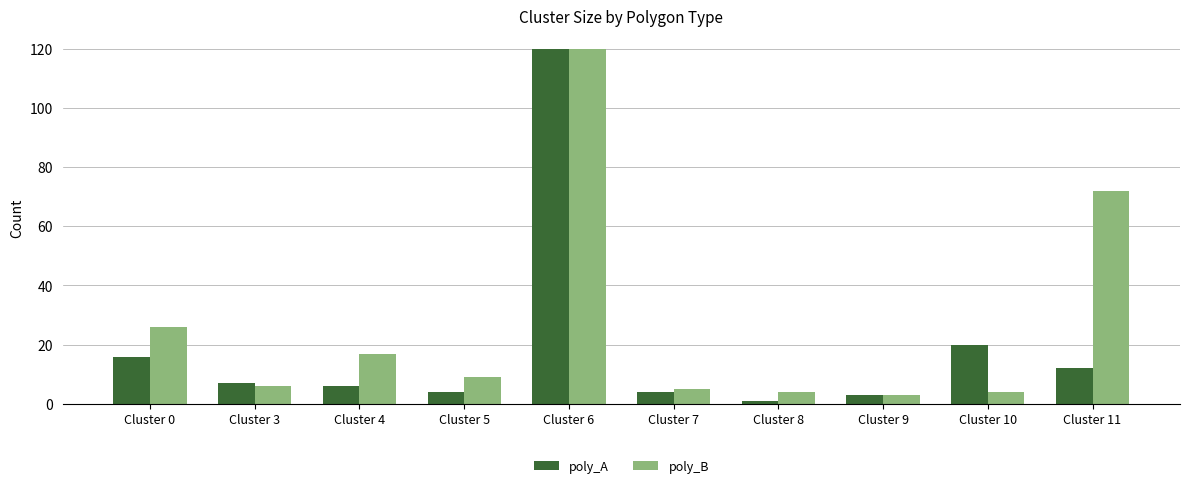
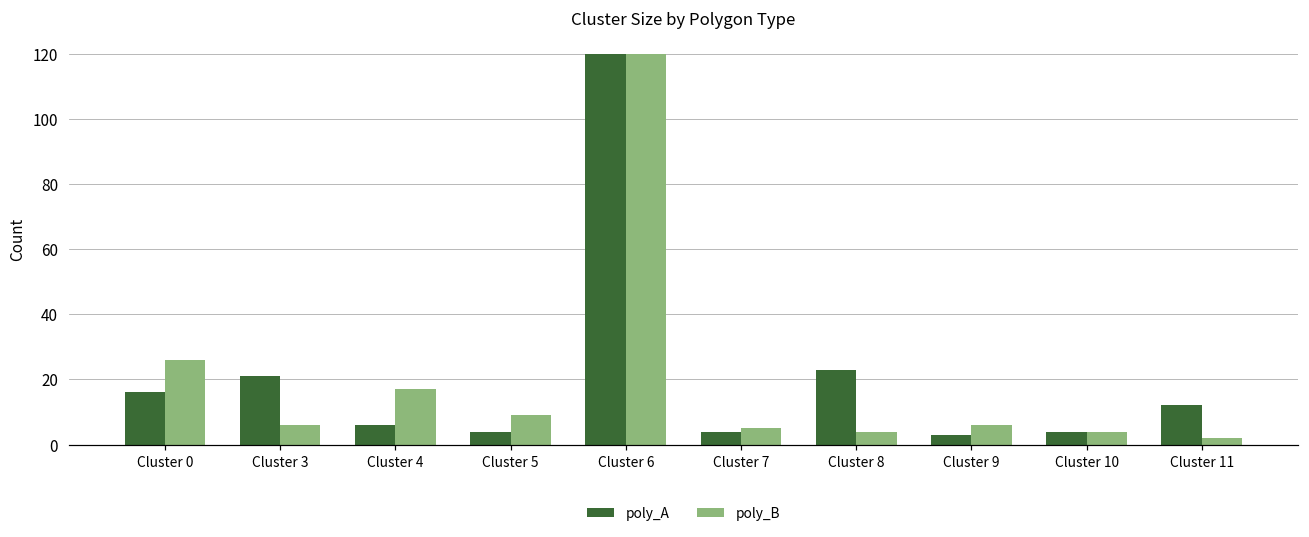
  {
    "poly_A": {
      "Cluster 0": 16,
-     "Cluster 3": 7,
+     "Cluster 3": 21,
      "Cluster 4": 6,
      "Cluster 5": 4,
      "Cluster 6": 120,
      "Cluster 7": 4,
-     "Cluster 8": 1,
+     "Cluster 8": 23,
      "Cluster 9": 3,
-     "Cluster 10": 20,
+     "Cluster 10": 4,
      "Cluster 11": 12
    },
    "poly_B": {
      "Cluster 0": 26,
      "Cluster 3": 6,
      "Cluster 4": 17,
      "Cluster 5": 9,
      "Cluster 6": 120,
      "Cluster 7": 5,
      "Cluster 8": 4,
-     "Cluster 9": 3,
+     "Cluster 9": 6,
      "Cluster 10": 4,
-     "Cluster 11": 72
+     "Cluster 11": 2
    }
  }
